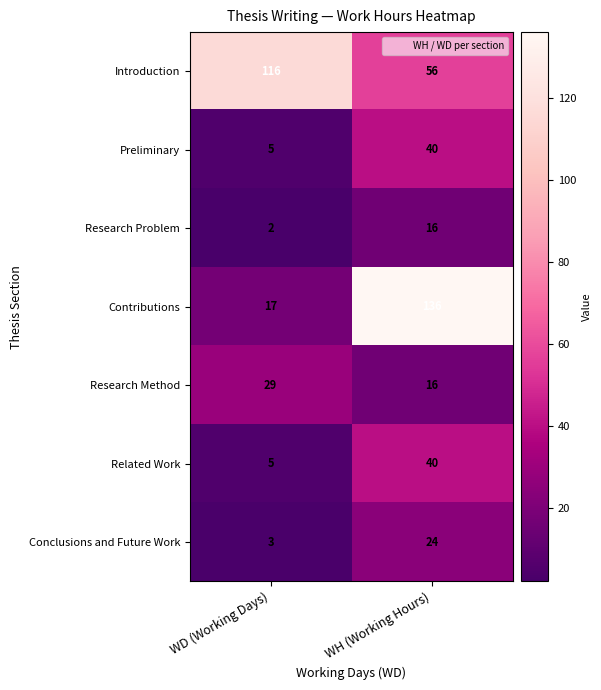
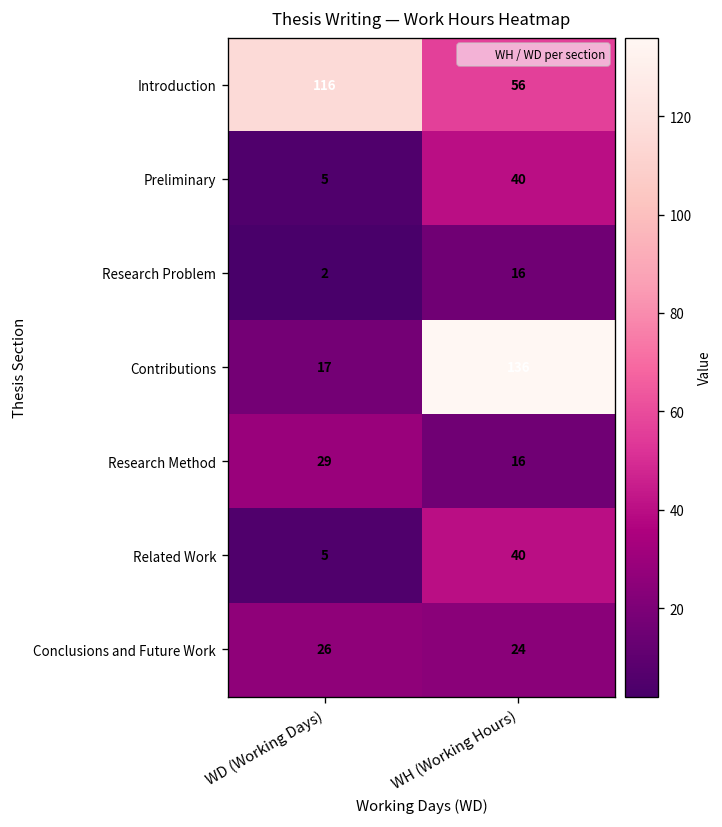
  {
    "Introduction": {
      "WH (Working Hours)": 56
    },
    "Preliminary": {
      "WD (Working Days)": 5,
      "WH (Working Hours)": 40
    },
    "Research Problem": {
      "WD (Working Days)": 2,
      "WH (Working Hours)": 16
    },
    "Contributions": {
      "WD (Working Days)": 17
    },
    "Research Method": {
      "WD (Working Days)": 29,
      "WH (Working Hours)": 16
    },
    "Related Work": {
      "WD (Working Days)": 5,
      "WH (Working Hours)": 40
    },
    "Conclusions and Future Work": {
-     "WD (Working Days)": 3,
+     "WD (Working Days)": 26,
      "WH (Working Hours)": 24
    }
  }
